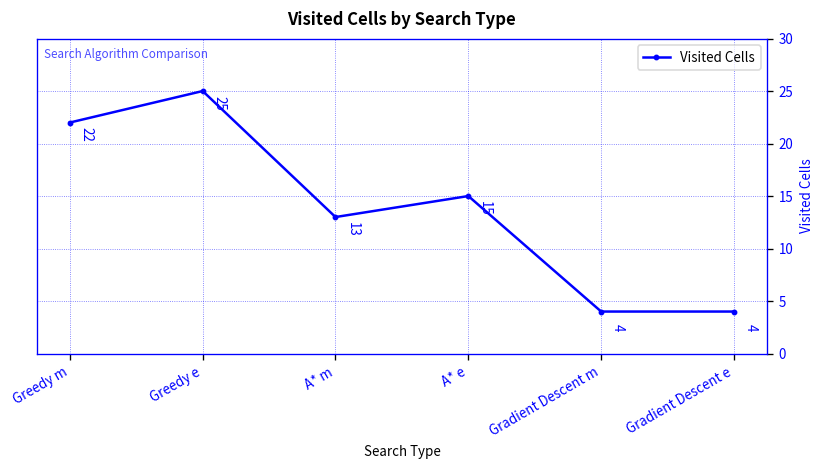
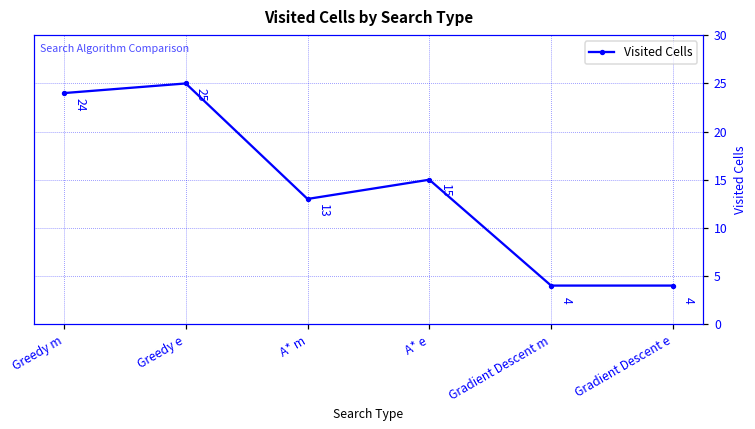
  {
-   "Greedy m": 22,
+   "Greedy m": 24,
    "Greedy e": 25,
    "A* m": 13,
    "A* e": 15,
    "Gradient Descent m": 4,
    "Gradient Descent e": 4
  }
